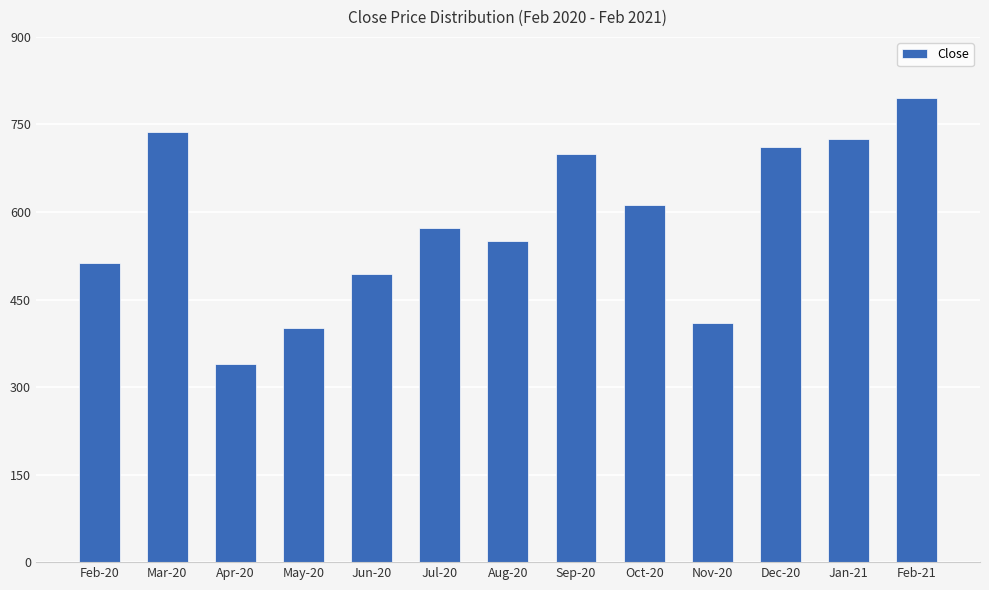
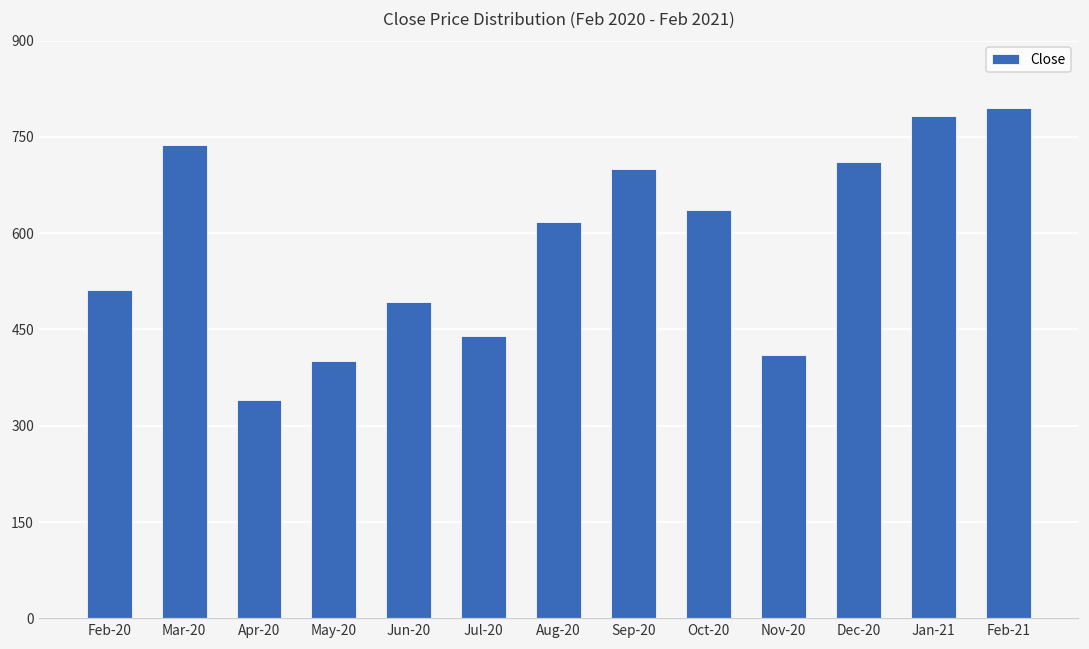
  {
    "Feb-20": 510,
    "Mar-20": 740,
    "Apr-20": 340,
    "May-20": 400,
    "Jun-20": 490,
-   "Jul-20": 570,
-   "Aug-20": 550,
+   "Jul-20": 440,
+   "Aug-20": 620,
    "Sep-20": 700,
-   "Oct-20": 610,
+   "Oct-20": 640,
    "Nov-20": 410,
    "Dec-20": 710,
-   "Jan-21": 730,
+   "Jan-21": 780,
    "Feb-21": 800
  }
